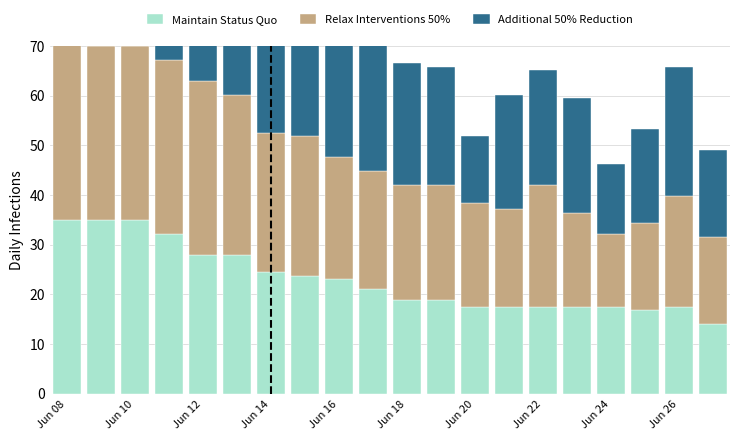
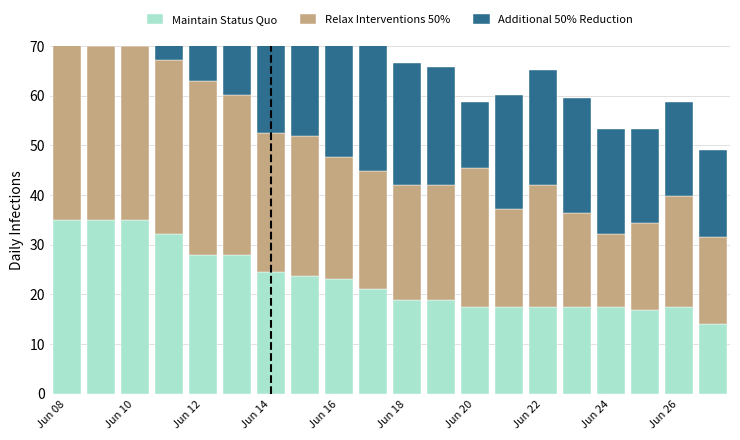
  {
    "Maintain Status Quo": {
      "Jun 08": 35,
      "Jun 10": 35,
      "Jun 12": 28,
      "Jun 14": 25,
      "Jun 16": 23,
      "Jun 18": 19,
      "Jun 20": 18,
      "Jun 22": 18,
      "Jun 24": 18,
      "Jun 26": 18
    },
    "Relax Interventions 50%": {
      "Jun 10": 35,
      "Jun 12": 35,
      "Jun 14": 28,
      "Jun 16": 25,
      "Jun 18": 23,
-     "Jun 20": 21,
+     "Jun 20": 28,
      "Jun 22": 25,
      "Jun 24": 15,
      "Jun 26": 22
    },
    "Additional 50% Reduction": {
      "Jun 18": 25,
      "Jun 20": 13,
      "Jun 22": 23,
-     "Jun 24": 14,
-     "Jun 26": 26
+     "Jun 24": 21,
+     "Jun 26": 19
    }
  }
